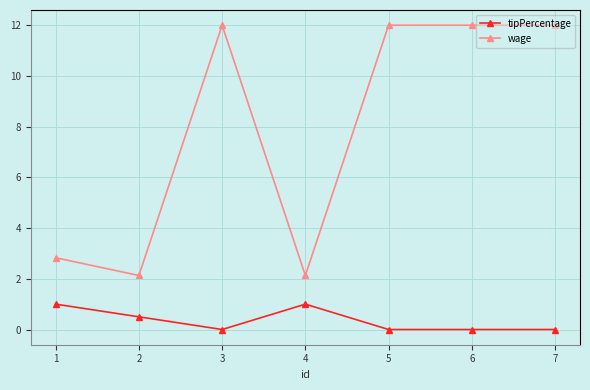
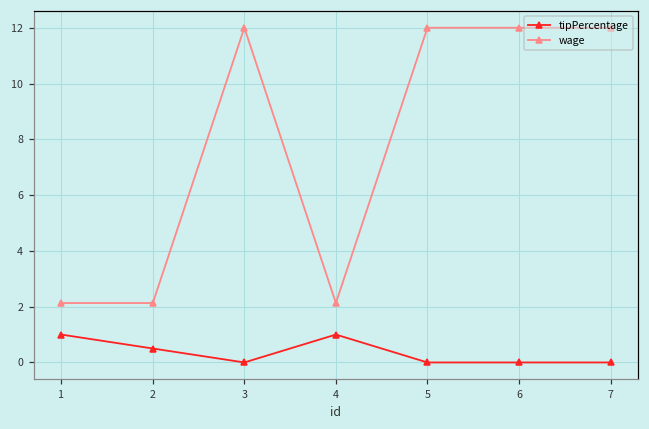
  {
    "tipPercentage": {
      "1": 1.0,
      "2": 0.5,
      "3": 0.0,
      "4": 1.0,
      "5": 0.0,
      "6": 0.0,
      "7": 0.0
    },
    "wage": {
-     "1": 2.8,
+     "1": 2.1,
      "2": 2.1,
      "3": 12.0,
      "4": 2.1,
      "5": 12.0,
      "6": 12.0
    }
  }
